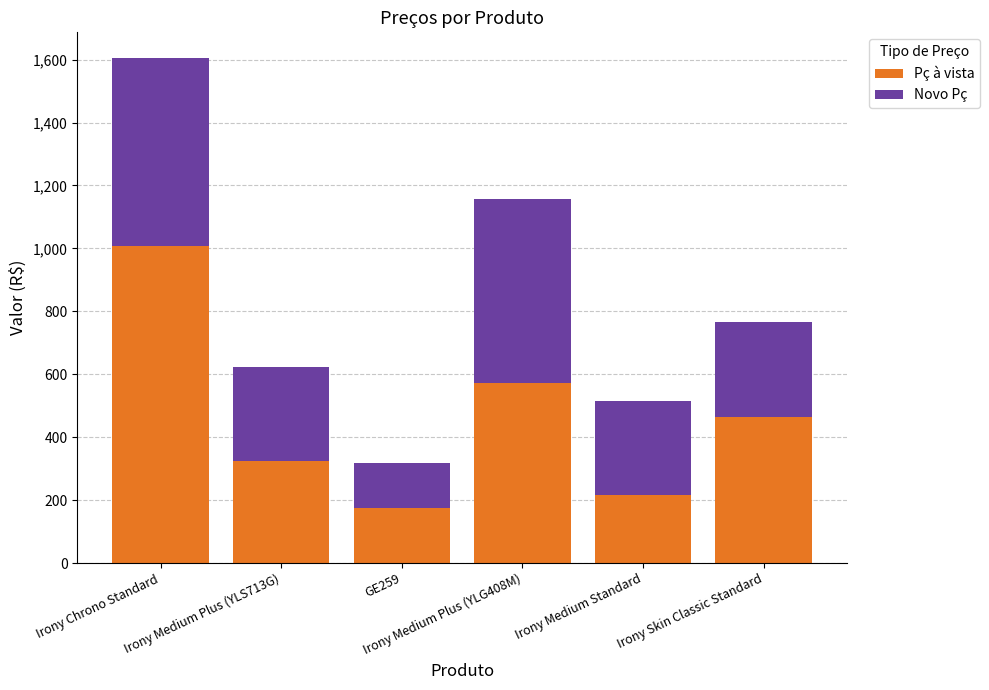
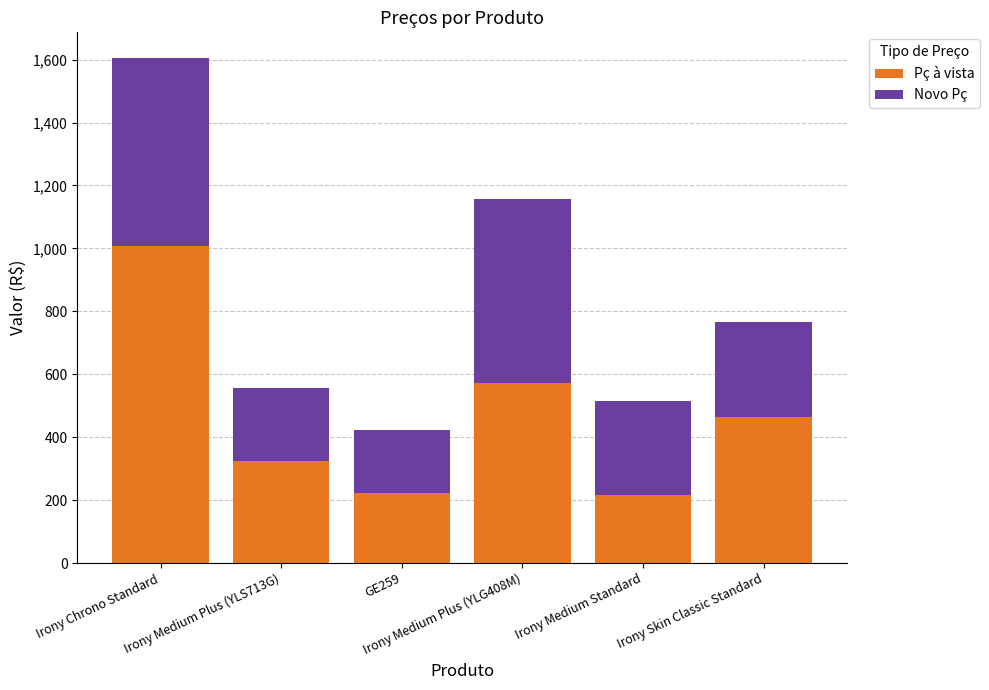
  {
    "Pç à vista": {
      "Irony Chrono Standard": "1,010",
      "Irony Medium Plus (YLS713G)": "320",
-     "GE259": "180",
+     "GE259": "220",
      "Irony Medium Plus (YLG408M)": "570",
      "Irony Medium Standard": "220",
      "Irony Skin Classic Standard": "470"
    },
    "Novo Pç": {
      "Irony Chrono Standard": "600",
-     "Irony Medium Plus (YLS713G)": "300",
-     "GE259": "140",
+     "Irony Medium Plus (YLS713G)": "230",
+     "GE259": "200",
      "Irony Medium Plus (YLG408M)": "580",
      "Irony Medium Standard": "300",
      "Irony Skin Classic Standard": "300"
    }
  }
